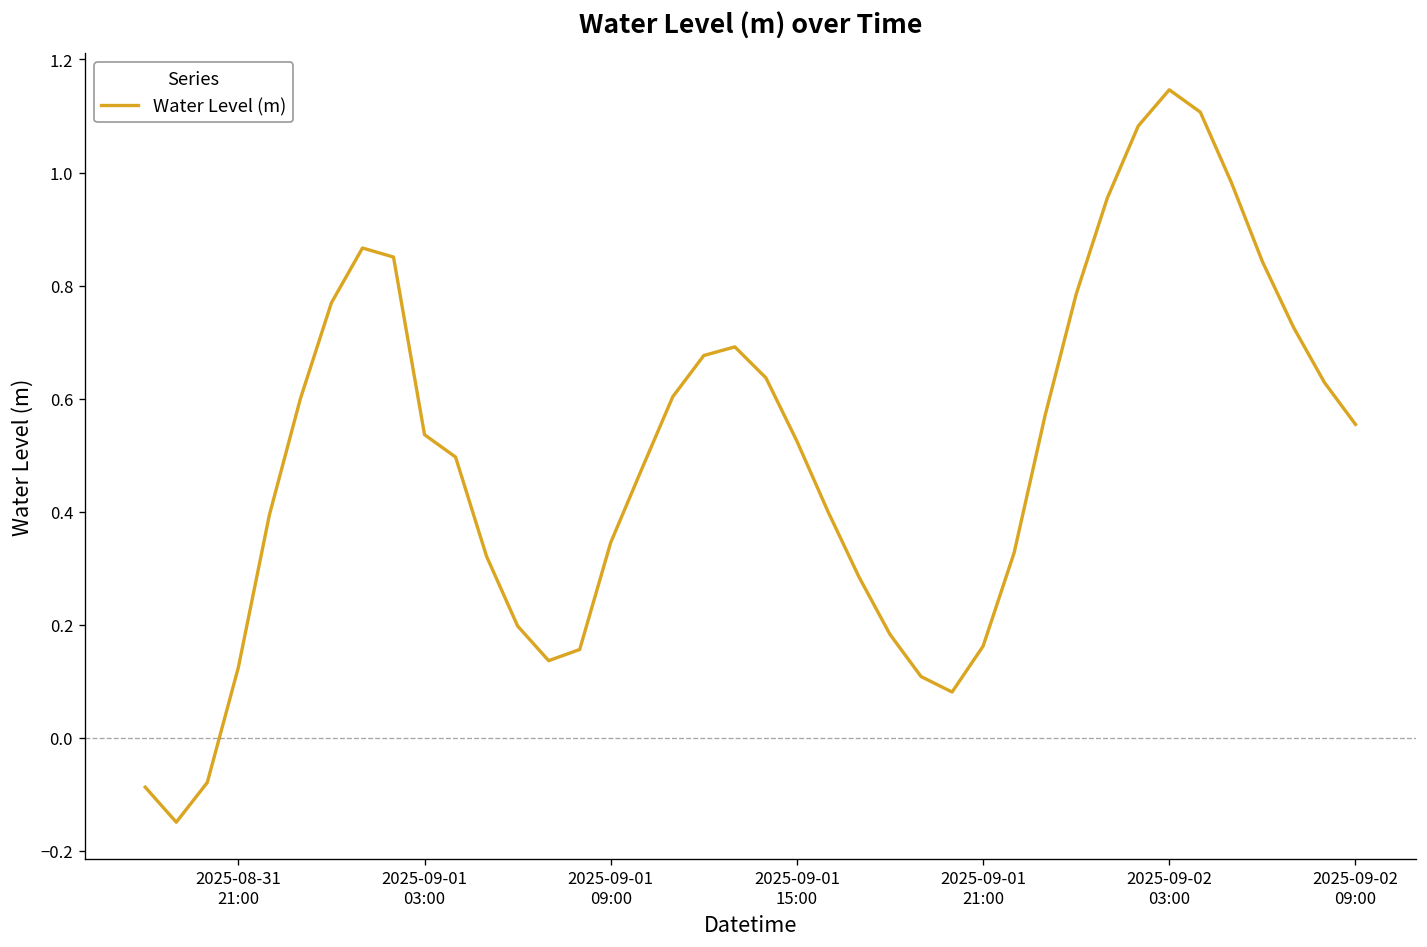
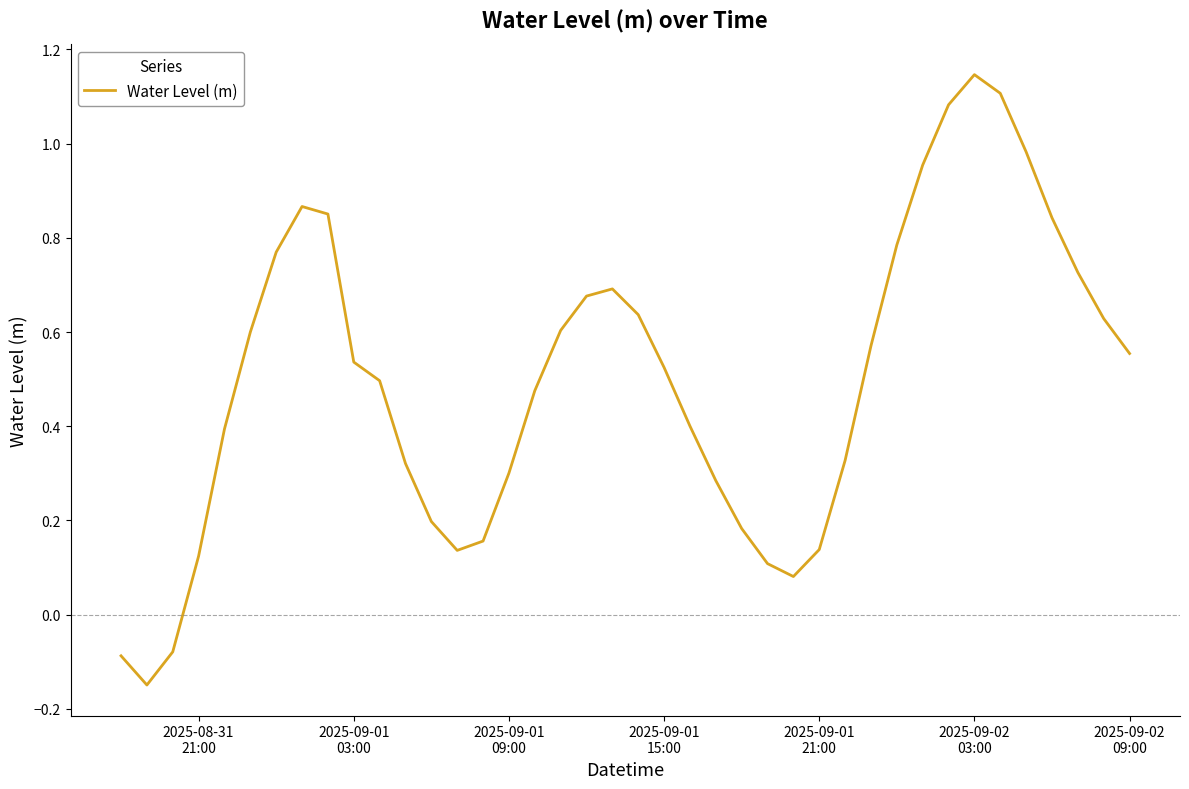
  {
    "2025-08-31 21:00": 0.12,
    "2025-09-01 03:00": 0.54,
-   "2025-09-01 09:00": 0.35,
+   "2025-09-01 09:00": 0.30,
    "2025-09-01 15:00": 0.52,
-   "2025-09-01 21:00": 0.16,
+   "2025-09-01 21:00": 0.14,
    "2025-09-02 03:00": 1.15,
    "2025-09-02 09:00": 0.55
  }
